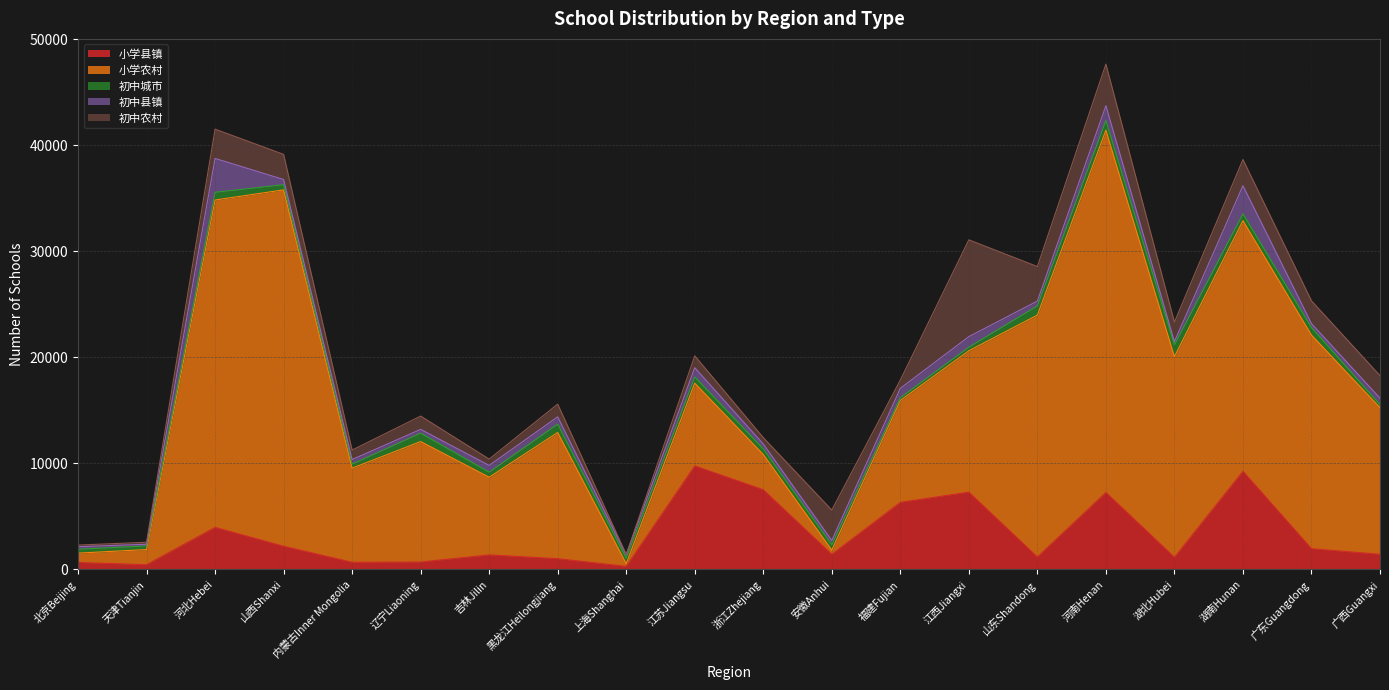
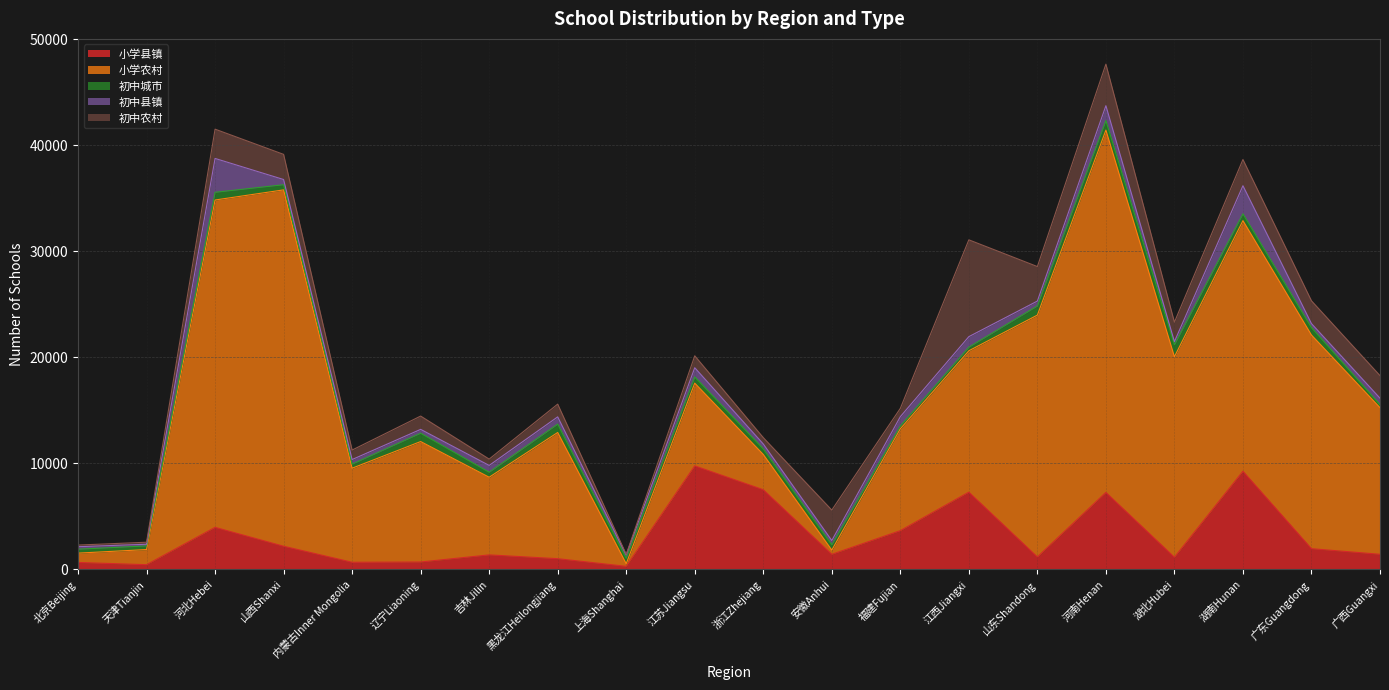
  {
    "小学县镇": {
      "北京Beijing": 700,
      "天津Tianjin": 500,
      "河北Hebei": 4000,
      "山西Shanxi": 2200,
      "内蒙古Inner Mongolia": 700,
      "辽宁Liaoning": 700,
      "吉林Jilin": 1400,
      "黑龙江Heilongjiang": 1000,
      "上海Shanghai": 300,
      "江苏Jiangsu": 9800,
      "浙江Zhejiang": 7500,
      "安徽Anhui": 1400,
-     "福建Fujian": 6300,
+     "福建Fujian": 3700,
      "江西Jiangxi": 7300,
      "山东Shandong": 1200,
      "河南Henan": 7300,
      "湖北Hubei": 1200,
      "湖南Hunan": 9300,
      "广东Guangdong": 2000,
      "广西Guangxi": 1400
    },
    "小学农村": {
      "北京Beijing": 900,
      "天津Tianjin": 1400,
      "河北Hebei": 30900,
      "山西Shanxi": 33600,
      "内蒙古Inner Mongolia": 8900,
      "辽宁Liaoning": 11400,
      "吉林Jilin": 7300,
      "黑龙江Heilongjiang": 11900,
      "上海Shanghai": 300,
      "江苏Jiangsu": 7800,
      "浙江Zhejiang": 3300,
      "安徽Anhui": 400,
      "福建Fujian": 9600,
      "江西Jiangxi": 13300,
      "山东Shandong": 22800,
      "河南Henan": 34100,
      "湖北Hubei": 18900,
      "湖南Hunan": 23600,
      "广东Guangdong": 20100,
      "广西Guangxi": 13800
    },
    "初中城市": {
      "河北Hebei": 700,
      "山西Shanxi": 500,
      "内蒙古Inner Mongolia": 400,
      "辽宁Liaoning": 800,
      "吉林Jilin": 500,
      "黑龙江Heilongjiang": 800,
      "上海Shanghai": 500,
      "江苏Jiangsu": 600,
      "浙江Zhejiang": 500,
      "安徽Anhui": 500,
      "福建Fujian": 300,
      "江西Jiangxi": 300,
      "山东Shandong": 900,
      "河南Henan": 900,
      "湖北Hubei": 1100,
      "湖南Hunan": 600,
      "广东Guangdong": 700,
      "广西Guangxi": 300
    },
    "初中县镇": {
      "河北Hebei": 3200,
      "山西Shanxi": 500,
      "内蒙古Inner Mongolia": 400,
      "辽宁Liaoning": 400,
      "吉林Jilin": 600,
      "黑龙江Heilongjiang": 700,
      "江苏Jiangsu": 900,
      "浙江Zhejiang": 500,
      "安徽Anhui": 400,
      "福建Fujian": 900,
      "江西Jiangxi": 1000,
      "山东Shandong": 500,
      "河南Henan": 1400,
      "湖北Hubei": 300,
      "湖南Hunan": 2600,
      "广东Guangdong": 400,
      "广西Guangxi": 600
    },
    "初中农村": {
      "河北Hebei": 2800,
      "山西Shanxi": 2400,
      "内蒙古Inner Mongolia": 900,
      "辽宁Liaoning": 1300,
      "吉林Jilin": 600,
      "黑龙江Heilongjiang": 1200,
      "江苏Jiangsu": 1100,
      "浙江Zhejiang": 600,
      "安徽Anhui": 2900,
      "福建Fujian": 800,
      "江西Jiangxi": 9100,
      "山东Shandong": 3300,
      "河南Henan": 3900,
      "湖北Hubei": 1800,
      "湖南Hunan": 2500,
      "广东Guangdong": 2100,
      "广西Guangxi": 2100
    }
  }
